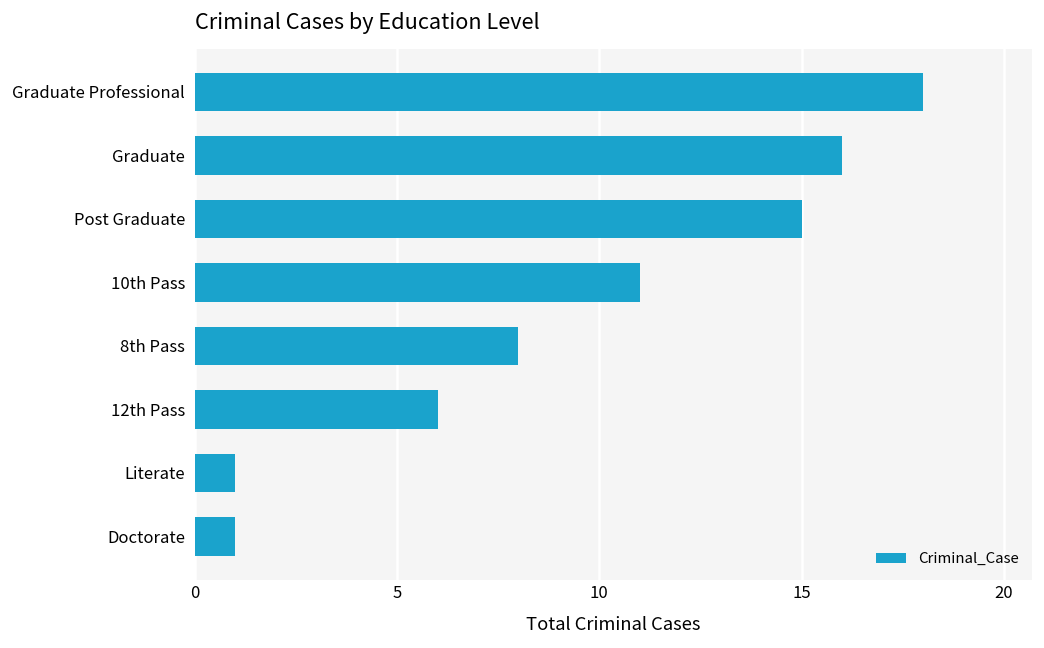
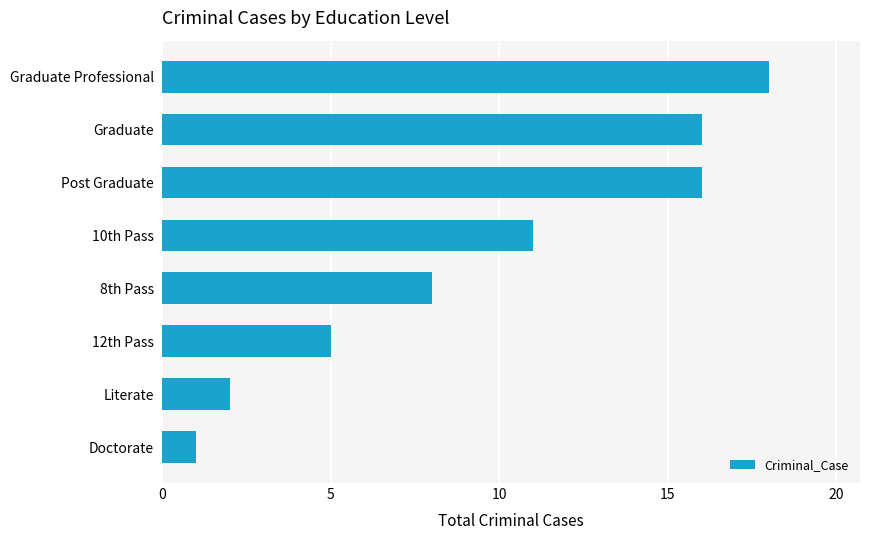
  {
    "Graduate Professional": 18,
    "Graduate": 16,
-   "Post Graduate": 15,
+   "Post Graduate": 16,
    "10th Pass": 11,
    "8th Pass": 8,
-   "12th Pass": 6,
-   "Literate": 1,
+   "12th Pass": 5,
+   "Literate": 2,
    "Doctorate": 1
  }
